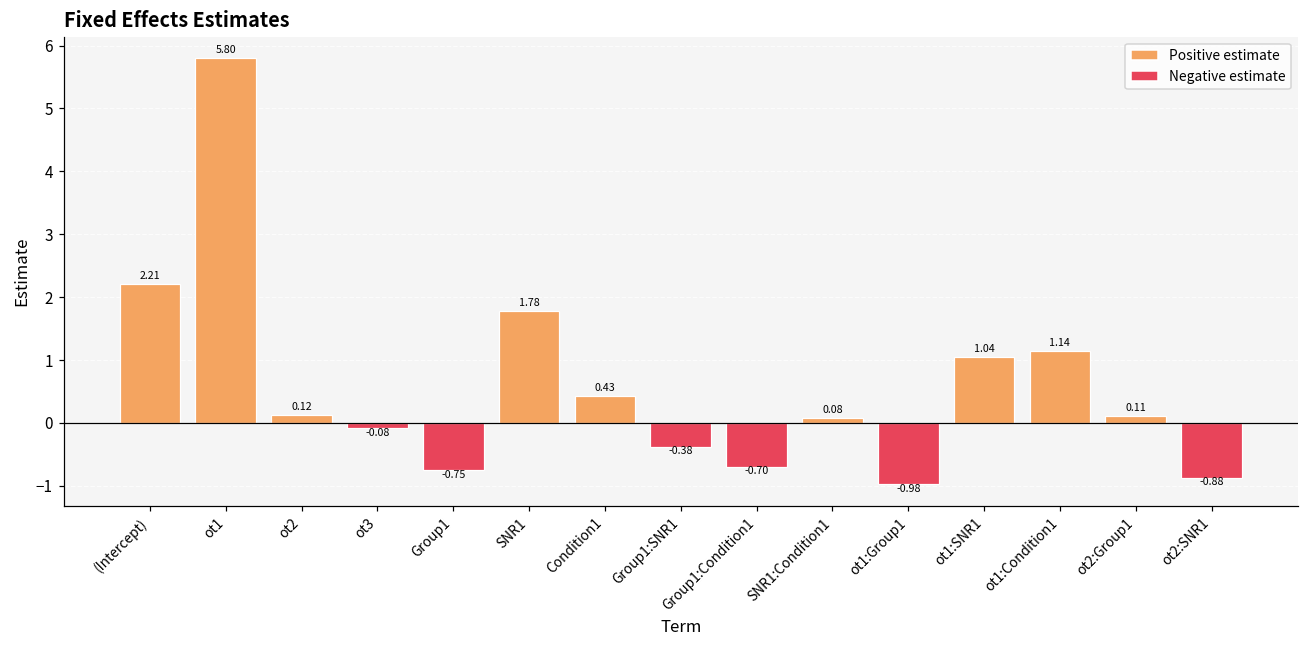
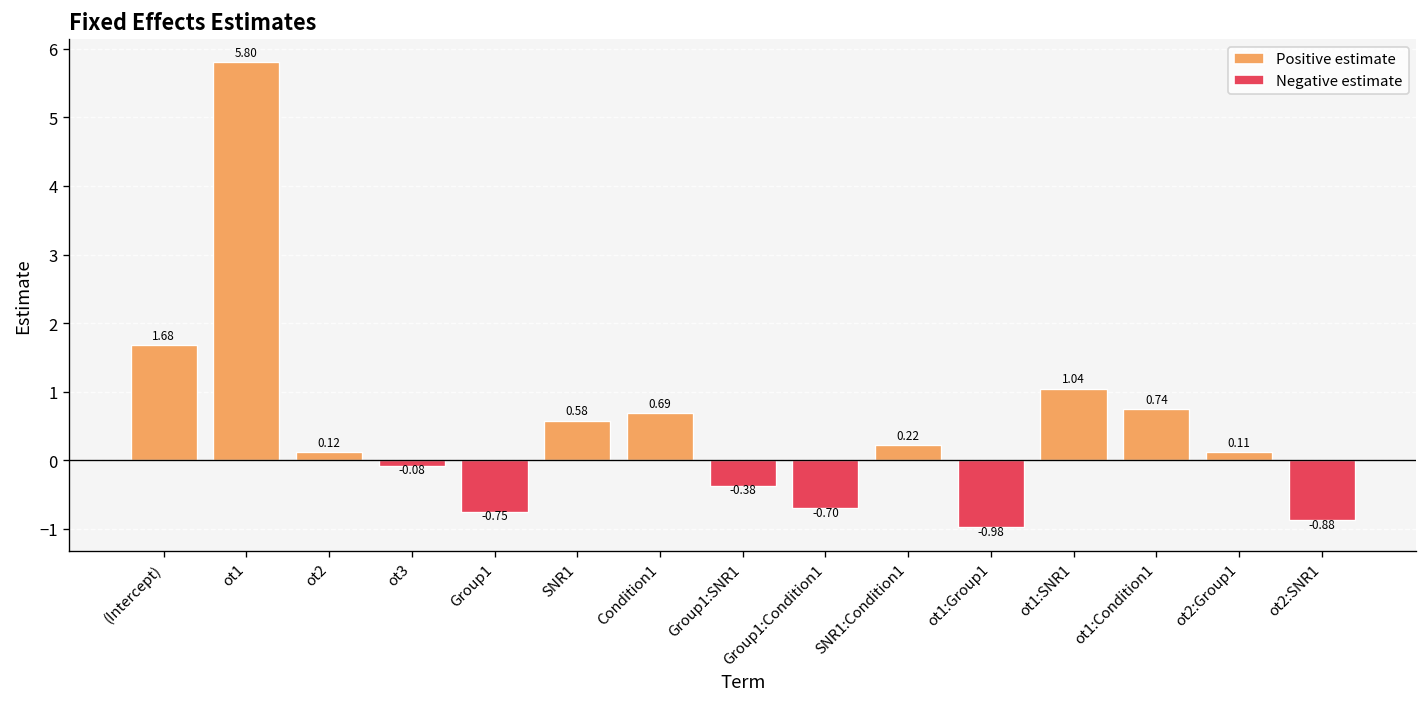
  {
-   "(Intercept)": 2.21,
+   "(Intercept)": 1.68,
    "ot1": 5.80,
    "ot2": 0.12,
    "ot3": -0.08,
    "Group1": -0.75,
-   "SNR1": 1.78,
-   "Condition1": 0.43,
+   "SNR1": 0.58,
+   "Condition1": 0.69,
    "Group1:SNR1": -0.38,
    "Group1:Condition1": -0.70,
-   "SNR1:Condition1": 0.08,
+   "SNR1:Condition1": 0.22,
    "ot1:Group1": -0.98,
    "ot1:SNR1": 1.04,
-   "ot1:Condition1": 1.14,
+   "ot1:Condition1": 0.74,
    "ot2:Group1": 0.11,
    "ot2:SNR1": -0.88
  }
